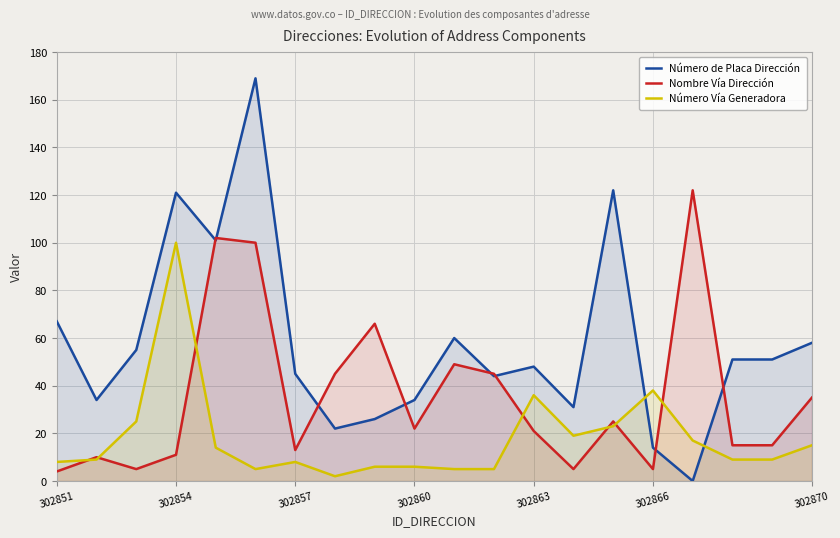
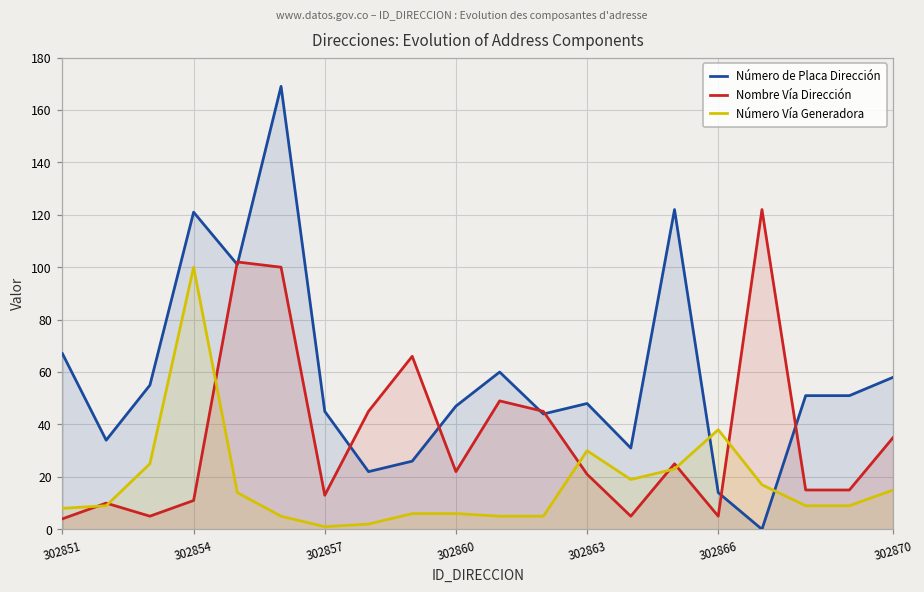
  {
    "Número de Placa Dirección": {
      "302851": 67,
      "302854": 121,
      "302857": 45,
-     "302860": 34,
+     "302860": 47,
      "302863": 48,
      "302866": 14,
      "302870": 58
    },
    "Nombre Vía Dirección": {
      "302851": 4,
      "302854": 11,
      "302857": 13,
      "302860": 22,
      "302863": 21,
      "302866": 5,
      "302870": 35
    },
    "Número Vía Generadora": {
      "302851": 8,
      "302854": 100,
-     "302857": 8,
+     "302857": 1,
      "302860": 6,
-     "302863": 36,
+     "302863": 30,
      "302866": 38,
      "302870": 15
    }
  }
